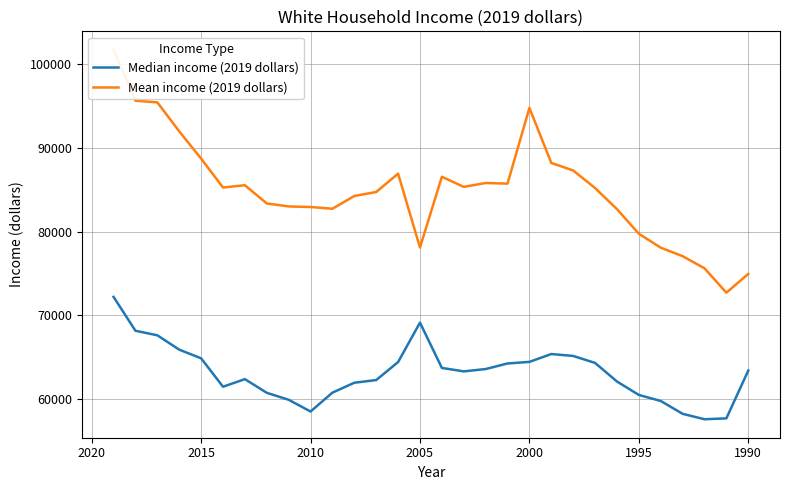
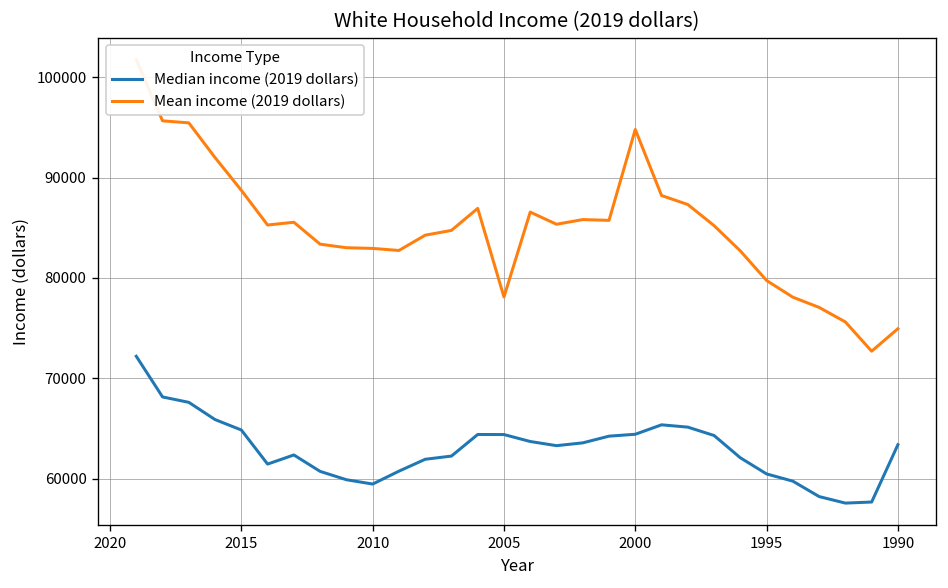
  {
    "Median income (2019 dollars)": {
      "2015": 65000,
-     "2010": 58500,
-     "2005": 69000,
+     "2010": 59500,
+     "2005": 64000,
      "2000": 64000,
      "1995": 60000,
      "1990": 63000
    },
    "Mean income (2019 dollars)": {
      "2015": 89000,
      "2010": 83000,
      "2005": 78000,
      "2000": 95000,
      "1995": 80000,
      "1990": 75000
    }
  }
